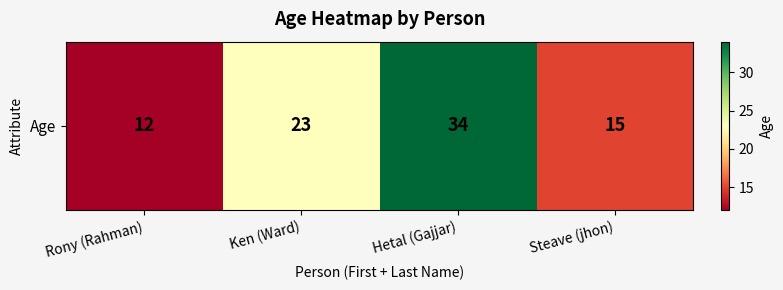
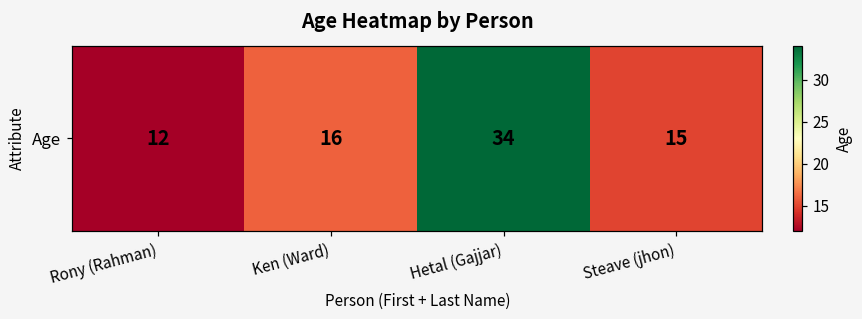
  {
    "Age": {
      "Rony (Rahman)": 12,
-     "Ken (Ward)": 23,
+     "Ken (Ward)": 16,
      "Hetal (Gajjar)": 34,
      "Steave (jhon)": 15
    }
  }
